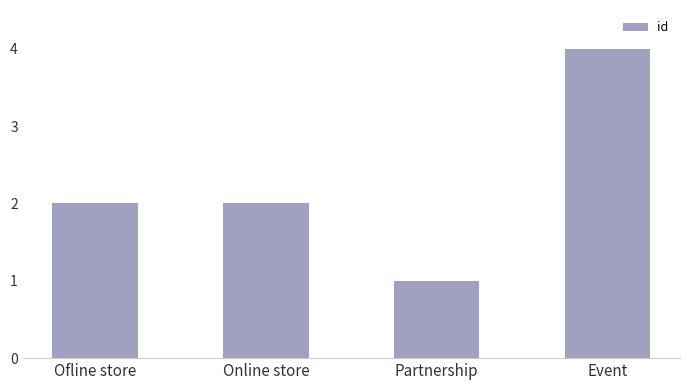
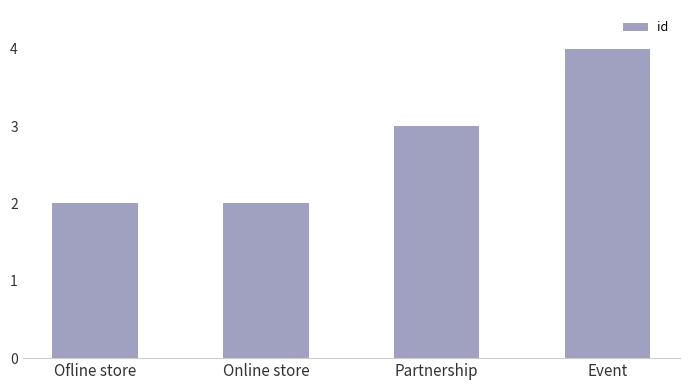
  {
    "Ofline store": 2,
    "Online store": 2,
-   "Partnership": 1,
+   "Partnership": 3,
    "Event": 4
  }
